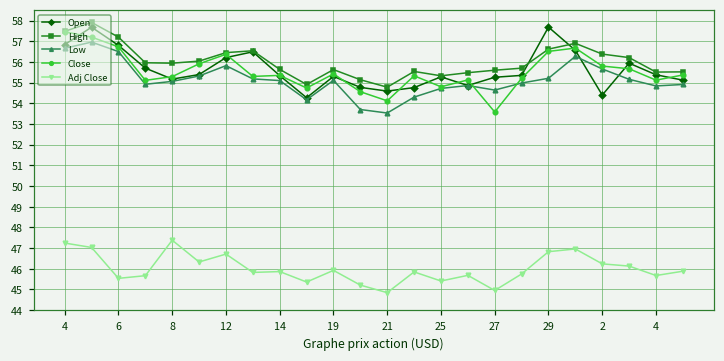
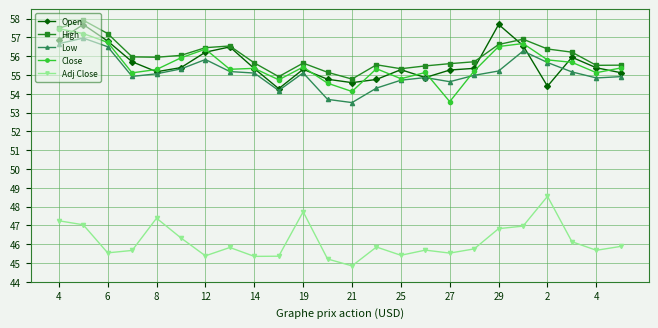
  {
    "Open": {
      "12": 56.2,
      "21": 54.6,
      "27": 55.3,
      "29": 57.7,
      "2": 54.4
    },
    "Close": {
      "21": 54.1,
      "27": 53.6,
      "2": 55.8
    },
    "Adj Close": {
      "6": 45.5,
      "8": 47.4,
-     "12": 46.7,
-     "14": 45.9,
-     "19": 45.9,
+     "12": 45.4,
+     "14": 45.4,
+     "19": 47.7,
      "21": 44.8,
      "25": 45.4,
-     "27": 45.0,
+     "27": 45.5,
      "29": 46.8,
-     "2": 46.2
+     "2": 48.5
    }
  }
